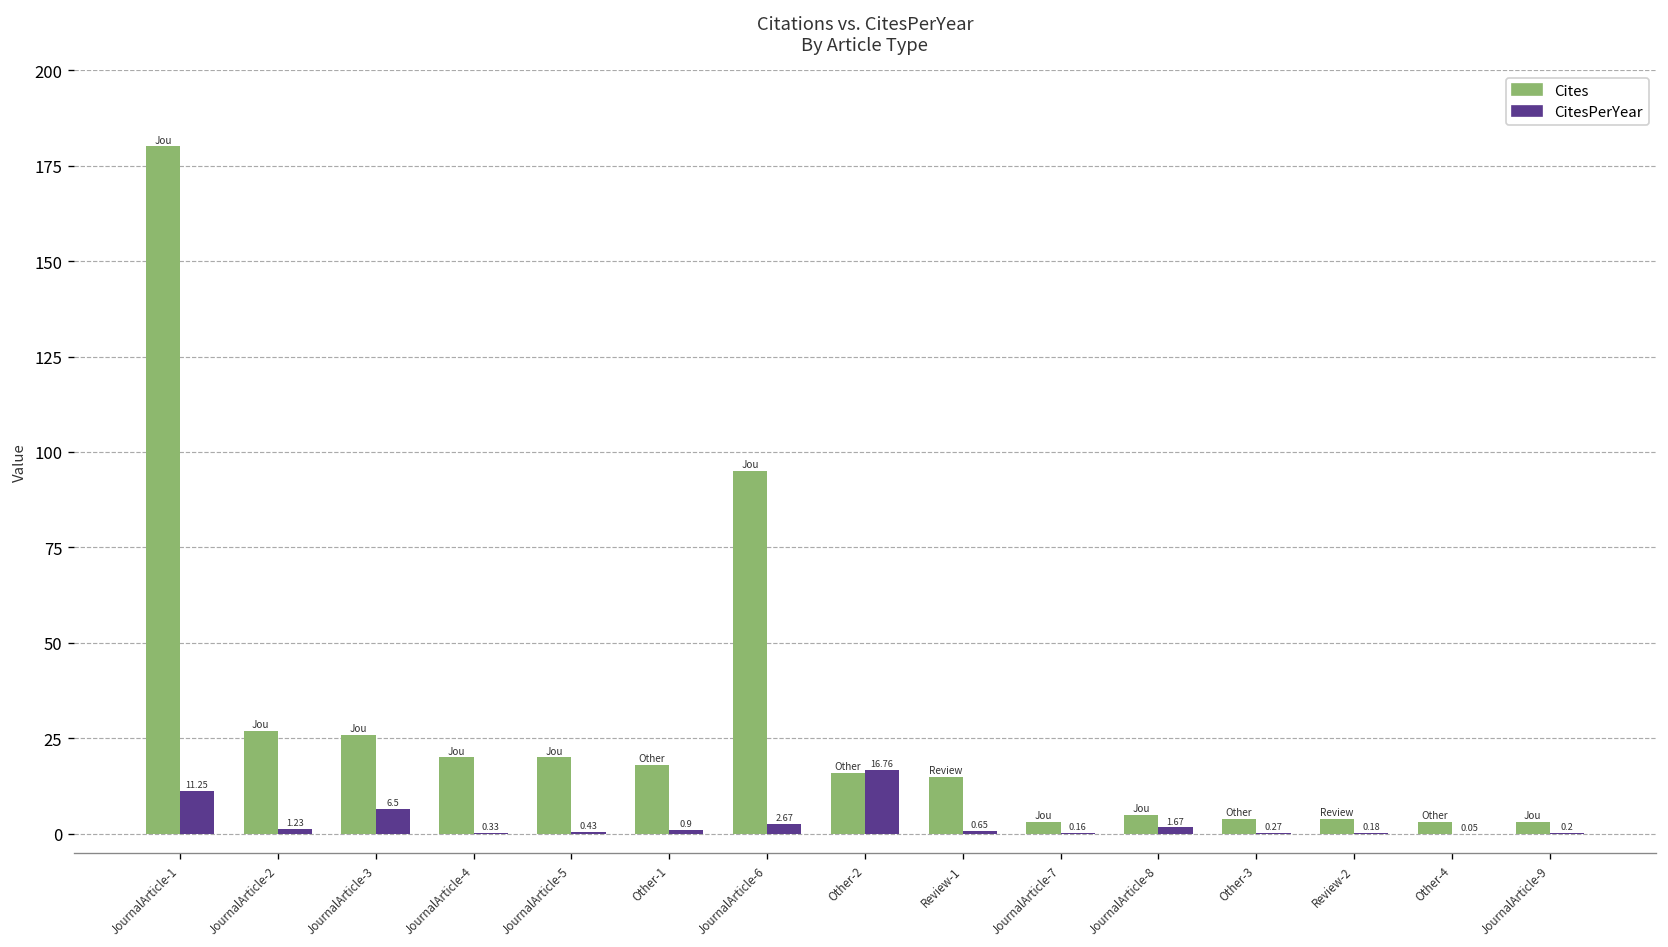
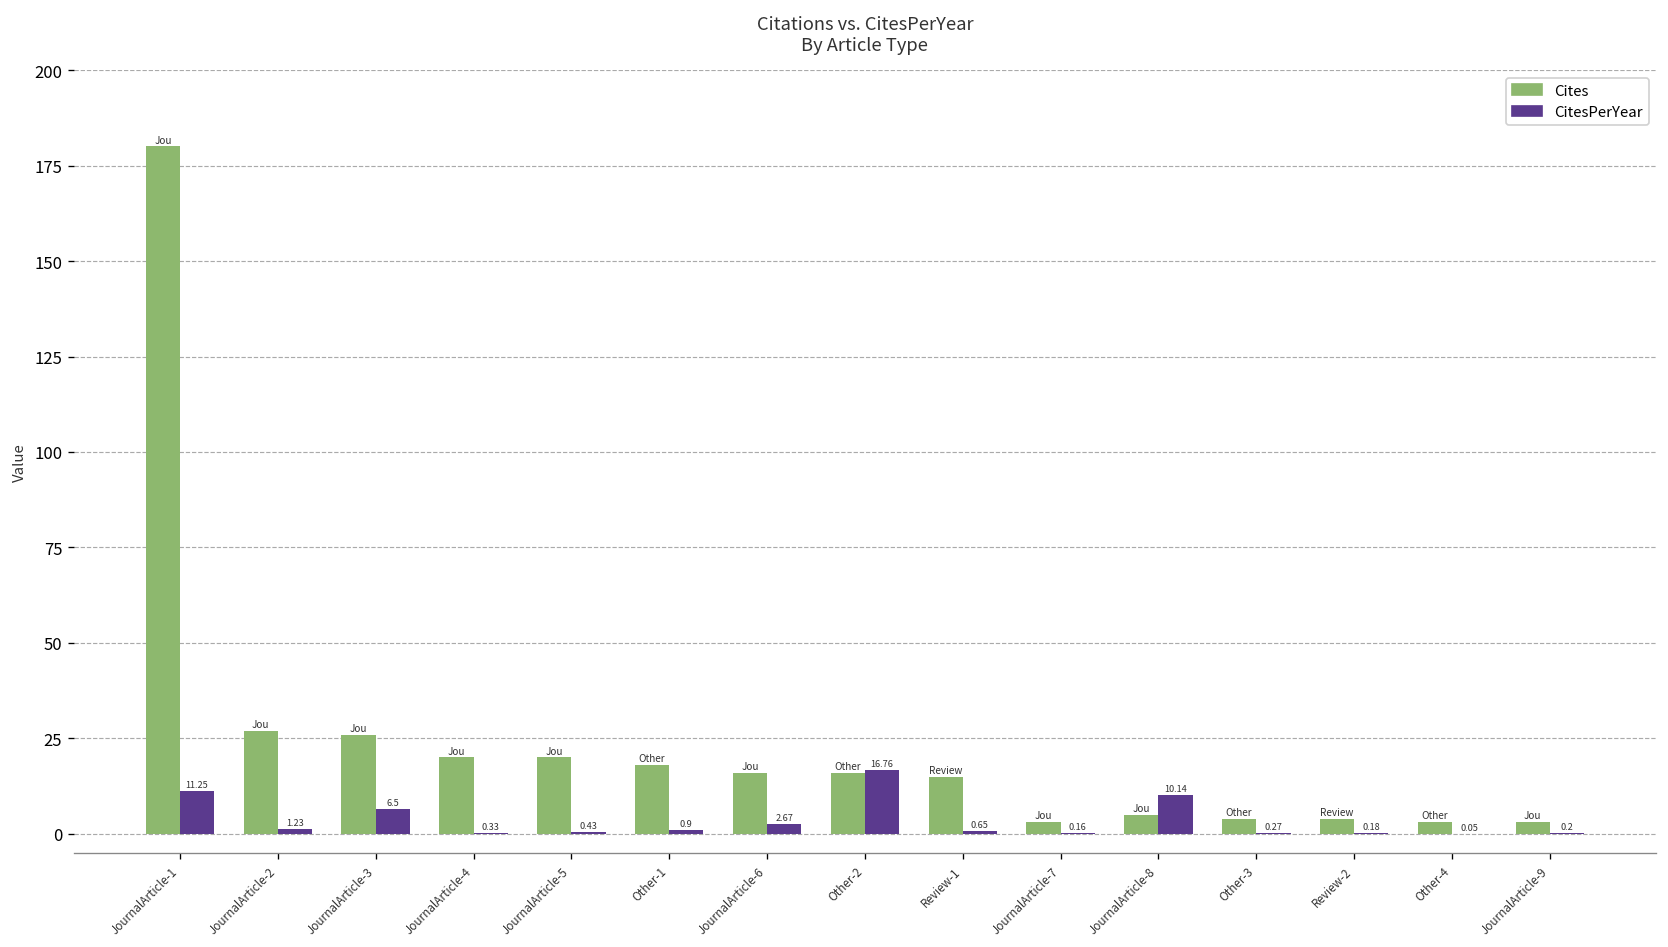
  {
    "Cites": {
      "JournalArticle-1": 180,
      "JournalArticle-2": 27,
      "JournalArticle-3": 26,
      "JournalArticle-4": 20,
      "JournalArticle-5": 20,
      "Other-1": 18,
-     "JournalArticle-6": 95,
+     "JournalArticle-6": 16,
      "Other-2": 16,
      "Review-1": 15,
      "JournalArticle-7": 3,
      "JournalArticle-8": 5,
      "Other-3": 4,
      "Review-2": 4,
      "Other-4": 3,
      "JournalArticle-9": 3
    },
    "CitesPerYear": {
      "JournalArticle-1": 11.25,
      "JournalArticle-2": 1.23,
      "JournalArticle-3": 6.5,
      "JournalArticle-4": 0.33,
      "JournalArticle-5": 0.43,
      "Other-1": 0.9,
      "JournalArticle-6": 2.67,
      "Other-2": 16.76,
      "Review-1": 0.65,
      "JournalArticle-7": 0.16,
-     "JournalArticle-8": 1.67,
+     "JournalArticle-8": 10.14,
      "Other-3": 0.27,
      "Review-2": 0.18,
      "Other-4": 0.05,
      "JournalArticle-9": 0.2
    }
  }
